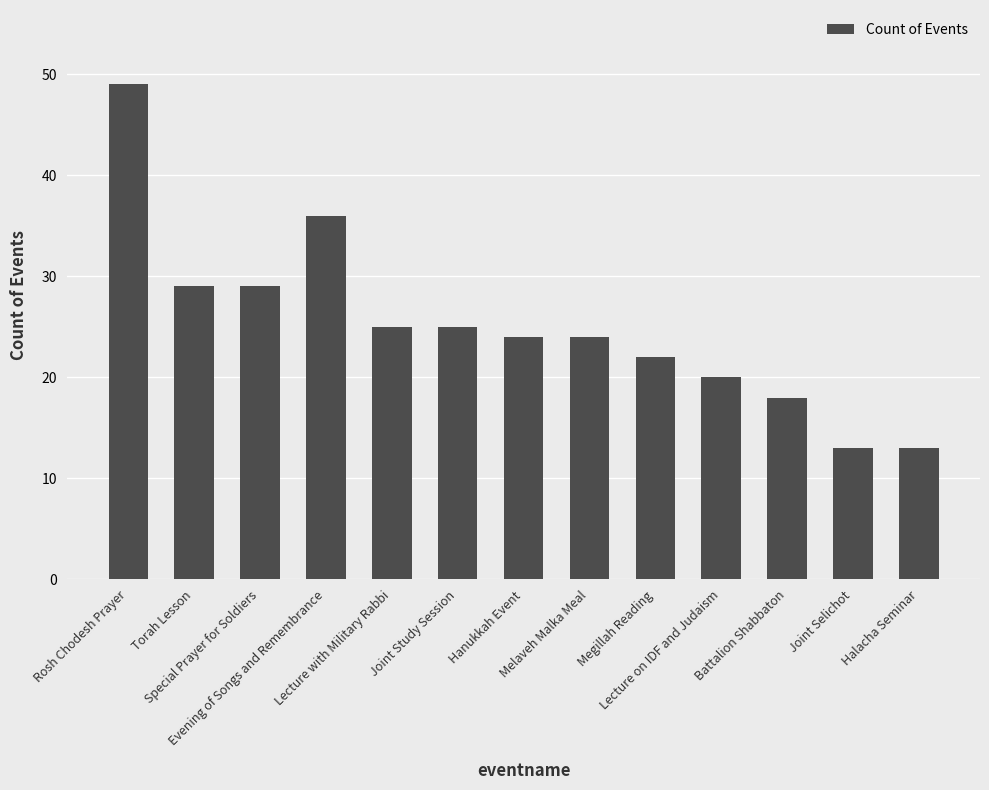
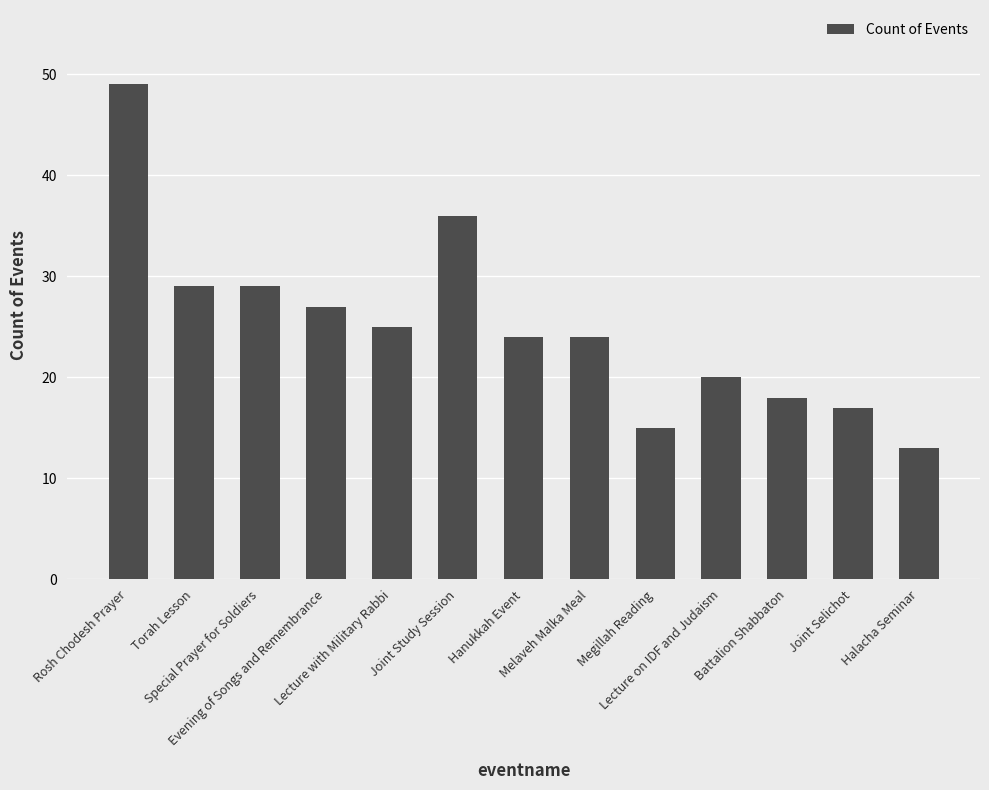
  {
    "Rosh Chodesh Prayer": 49,
    "Torah Lesson": 29,
    "Special Prayer for Soldiers": 29,
-   "Evening of Songs and Remembrance": 36,
+   "Evening of Songs and Remembrance": 27,
    "Lecture with Military Rabbi": 25,
-   "Joint Study Session": 25,
+   "Joint Study Session": 36,
    "Hanukkah Event": 24,
    "Melaveh Malka Meal": 24,
-   "Megillah Reading": 22,
+   "Megillah Reading": 15,
    "Lecture on IDF and Judaism": 20,
    "Battalion Shabbaton": 18,
-   "Joint Selichot": 13,
+   "Joint Selichot": 17,
    "Halacha Seminar": 13
  }
